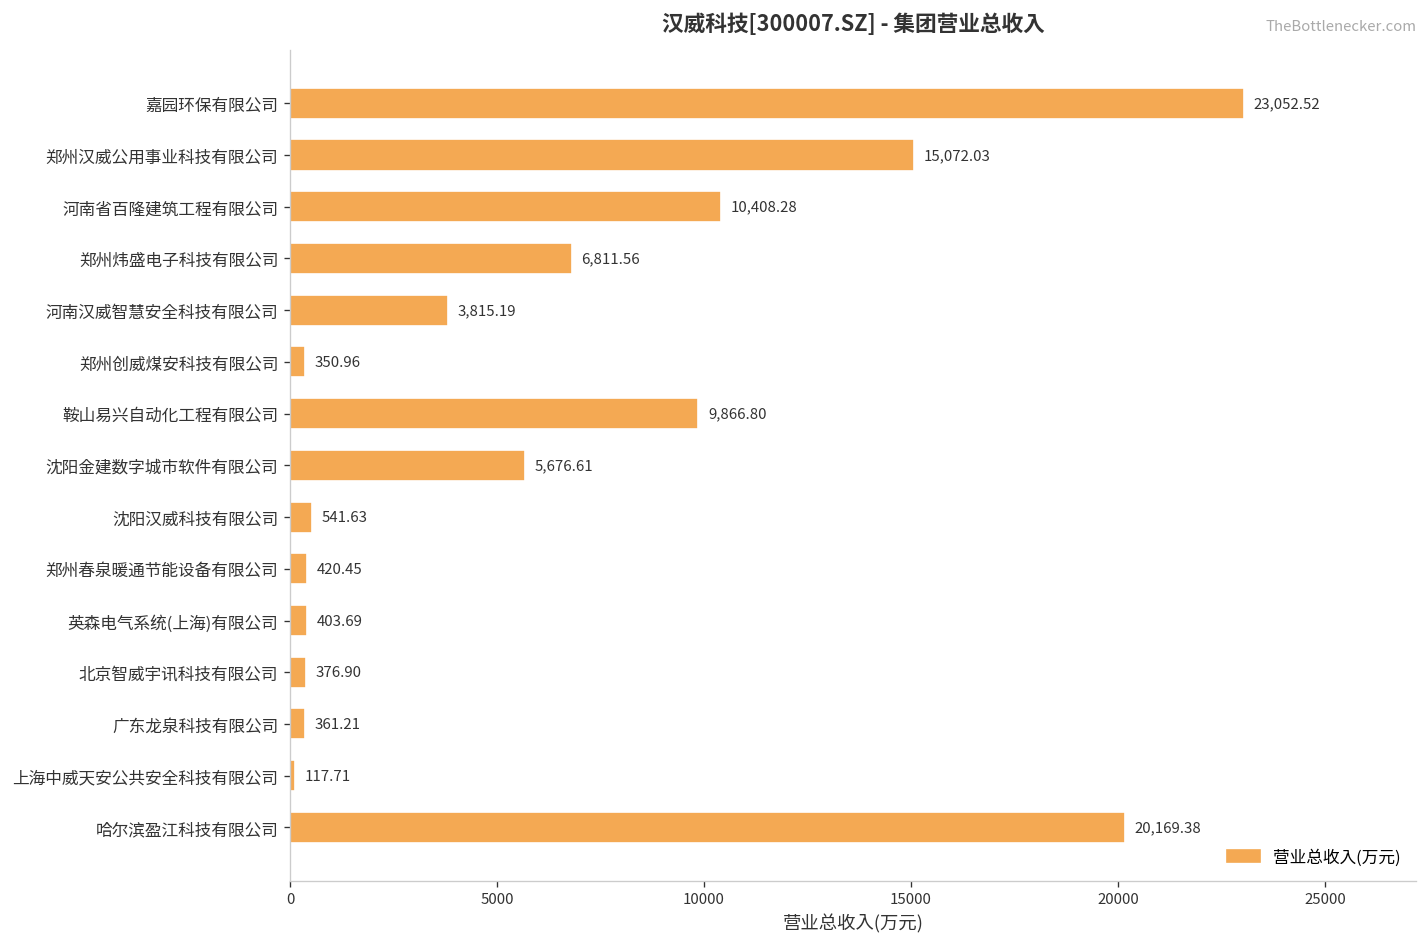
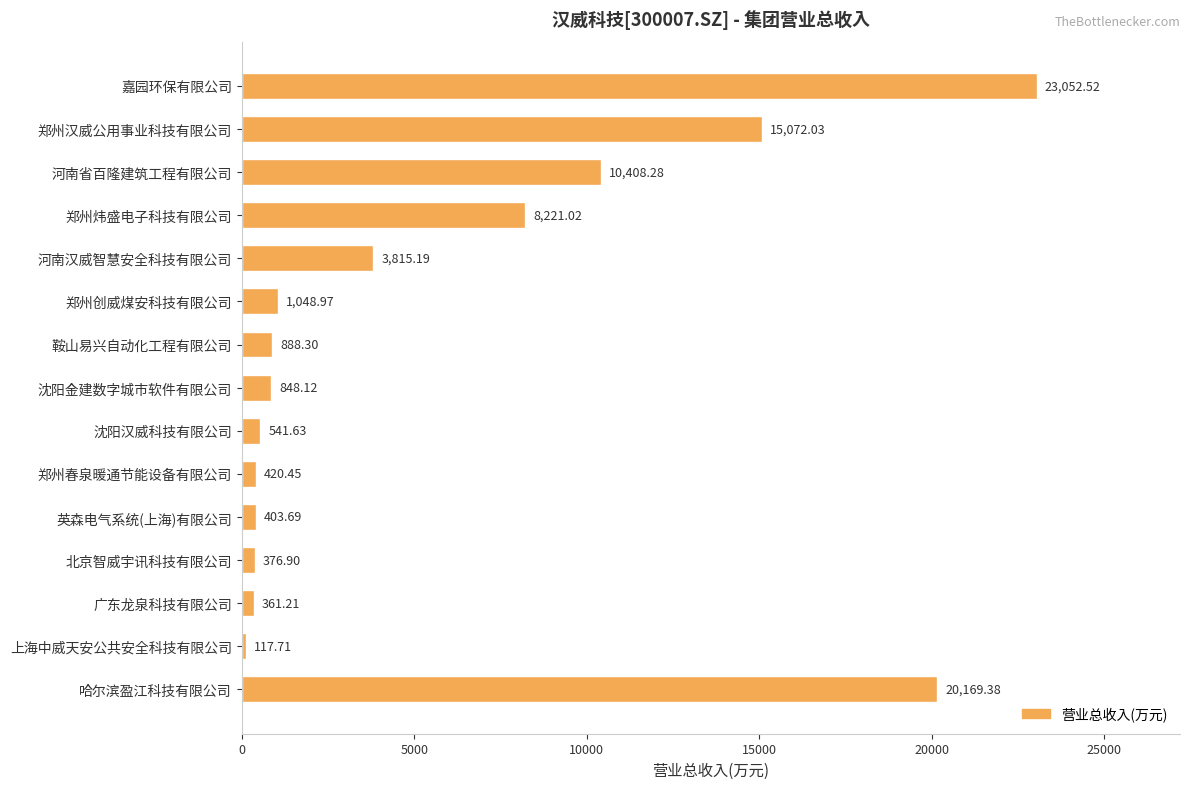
  {
    "嘉园环保有限公司": "23,052.52",
    "郑州汉威公用事业科技有限公司": "15,072.03",
    "河南省百隆建筑工程有限公司": "10,408.28",
-   "郑州炜盛电子科技有限公司": "6,811.56",
+   "郑州炜盛电子科技有限公司": "8,221.02",
    "河南汉威智慧安全科技有限公司": "3,815.19",
-   "郑州创威煤安科技有限公司": "350.96",
-   "鞍山易兴自动化工程有限公司": "9,866.80",
-   "沈阳金建数字城市软件有限公司": "5,676.61",
+   "郑州创威煤安科技有限公司": "1,048.97",
+   "鞍山易兴自动化工程有限公司": "888.30",
+   "沈阳金建数字城市软件有限公司": "848.12",
    "沈阳汉威科技有限公司": "541.63",
    "郑州春泉暖通节能设备有限公司": "420.45",
    "英森电气系统(上海)有限公司": "403.69",
    "北京智威宇讯科技有限公司": "376.90",
    "广东龙泉科技有限公司": "361.21",
    "上海中威天安公共安全科技有限公司": "117.71",
    "哈尔滨盈江科技有限公司": "20,169.38"
  }
